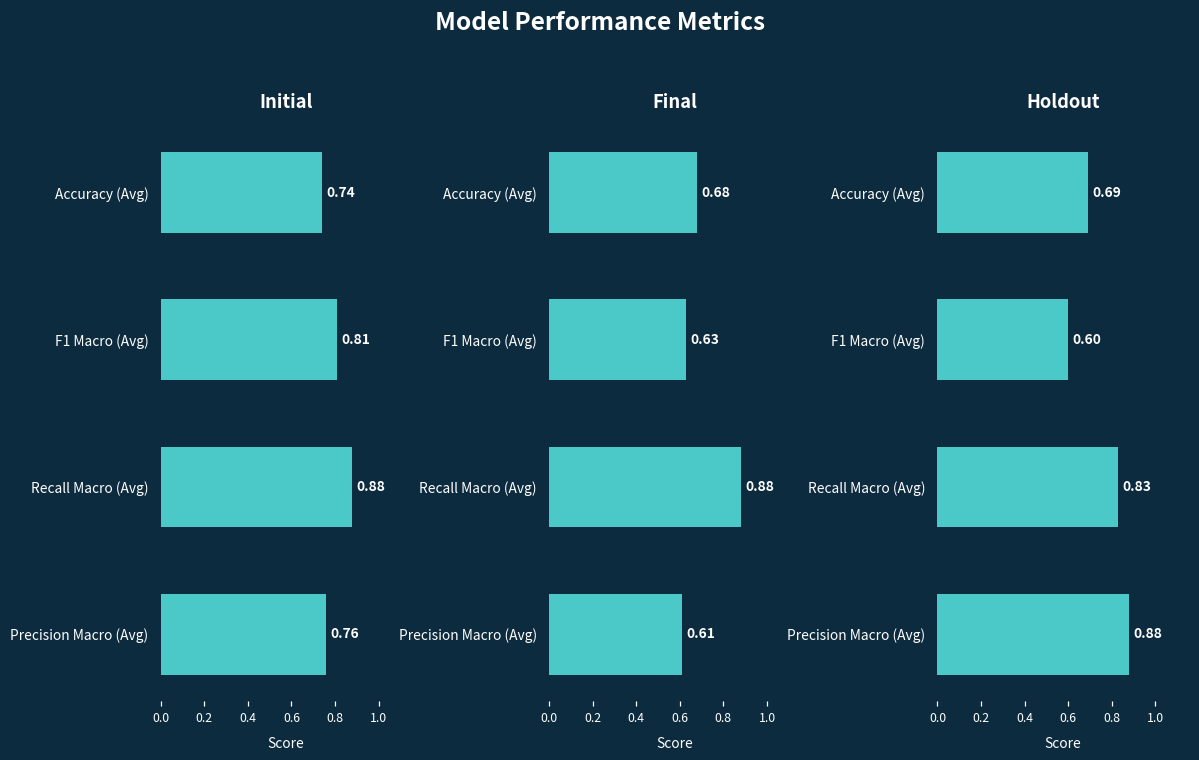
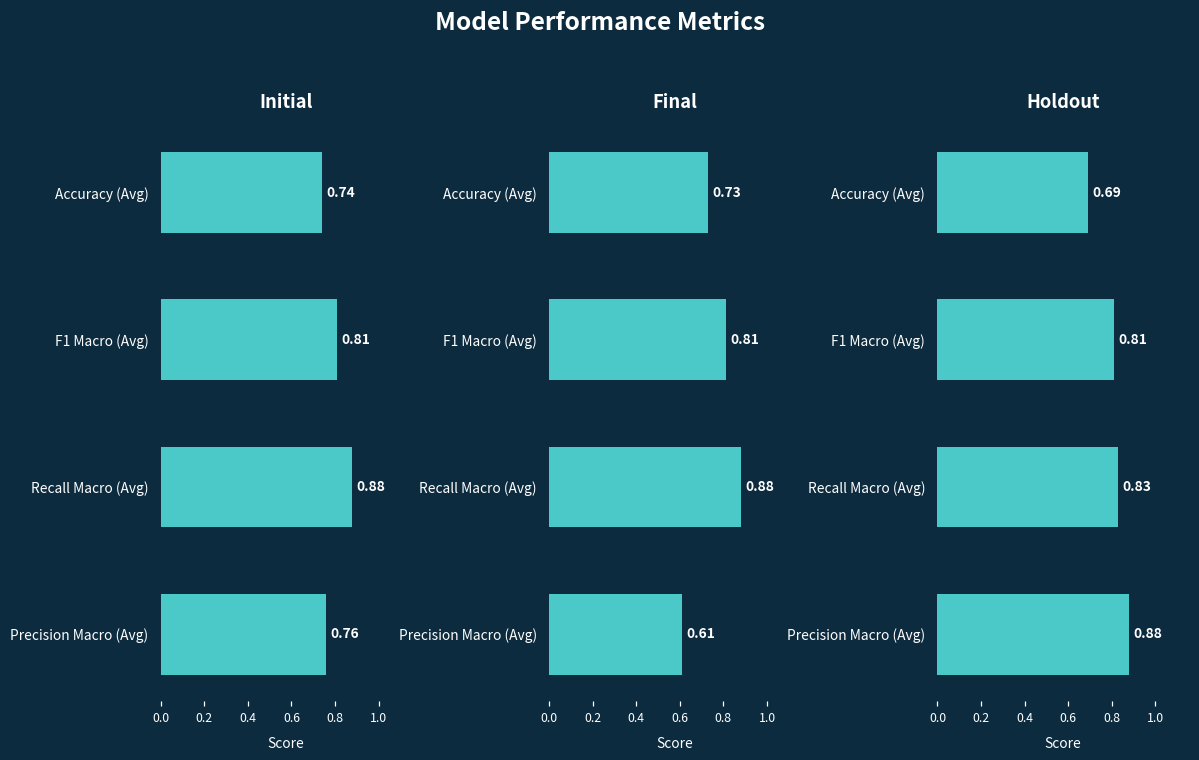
  {
    "Initial": {
      "Accuracy (Avg)": 0.74,
      "F1 Macro (Avg)": 0.81,
      "Recall Macro (Avg)": 0.88,
      "Precision Macro (Avg)": 0.76
    },
    "Final": {
-     "Accuracy (Avg)": 0.68,
-     "F1 Macro (Avg)": 0.63,
+     "Accuracy (Avg)": 0.73,
+     "F1 Macro (Avg)": 0.81,
      "Recall Macro (Avg)": 0.88,
      "Precision Macro (Avg)": 0.61
    },
    "Holdout": {
      "Accuracy (Avg)": 0.69,
-     "F1 Macro (Avg)": 0.60,
+     "F1 Macro (Avg)": 0.81,
      "Recall Macro (Avg)": 0.83,
      "Precision Macro (Avg)": 0.88
    }
  }
